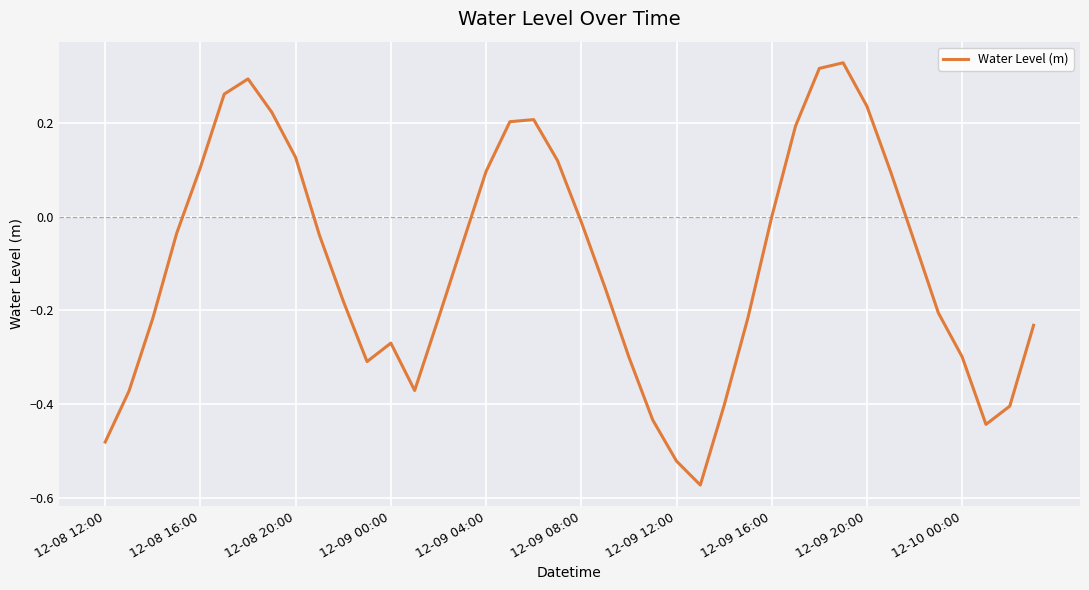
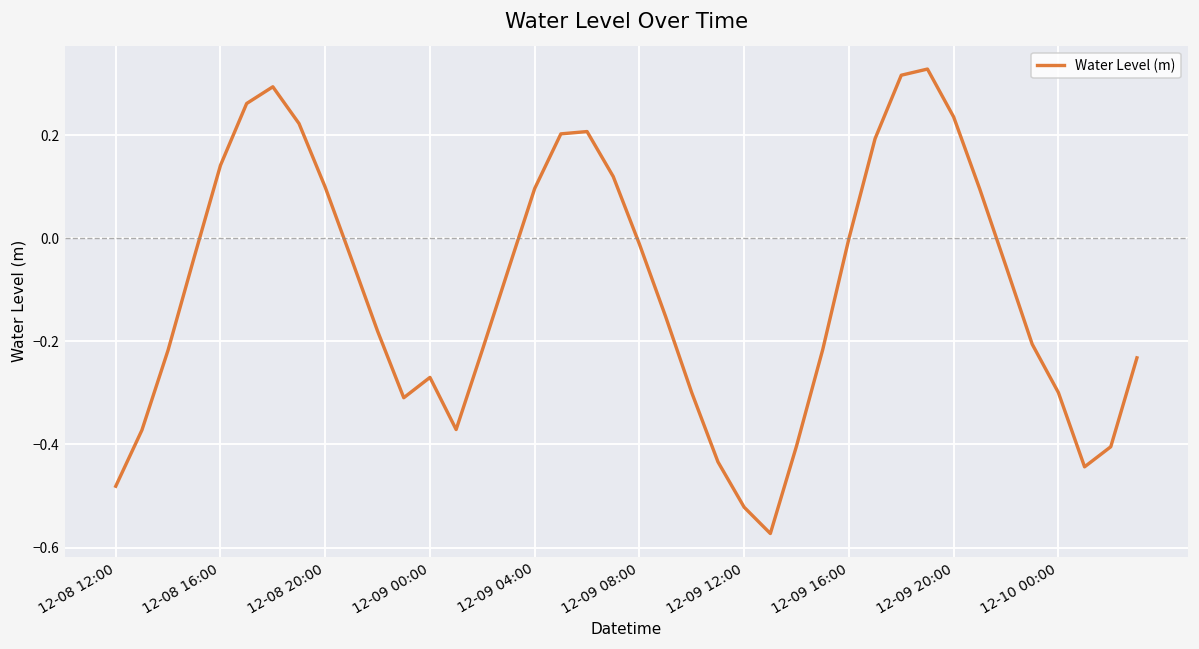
  {
    "12-08 12:00": -0.48,
-   "12-08 16:00": 0.11,
-   "12-08 20:00": 0.13,
+   "12-08 16:00": 0.14,
+   "12-08 20:00": 0.10,
    "12-09 00:00": -0.27,
    "12-09 04:00": 0.10,
    "12-09 08:00": -0.01,
    "12-09 12:00": -0.52,
    "12-09 16:00": 0.00,
    "12-09 20:00": 0.24,
    "12-10 00:00": -0.30
  }
